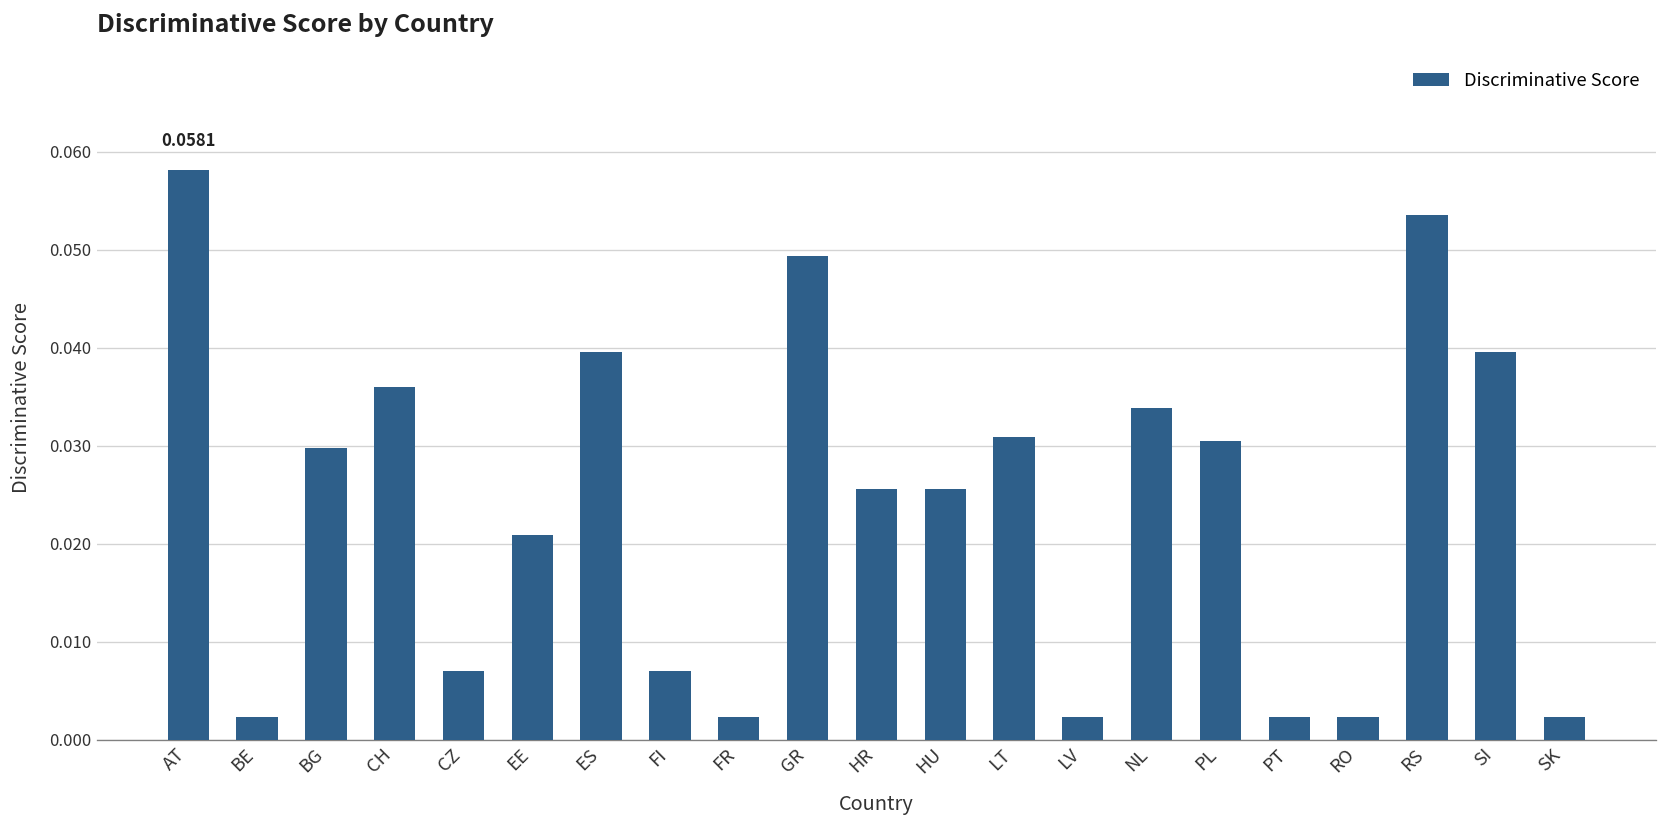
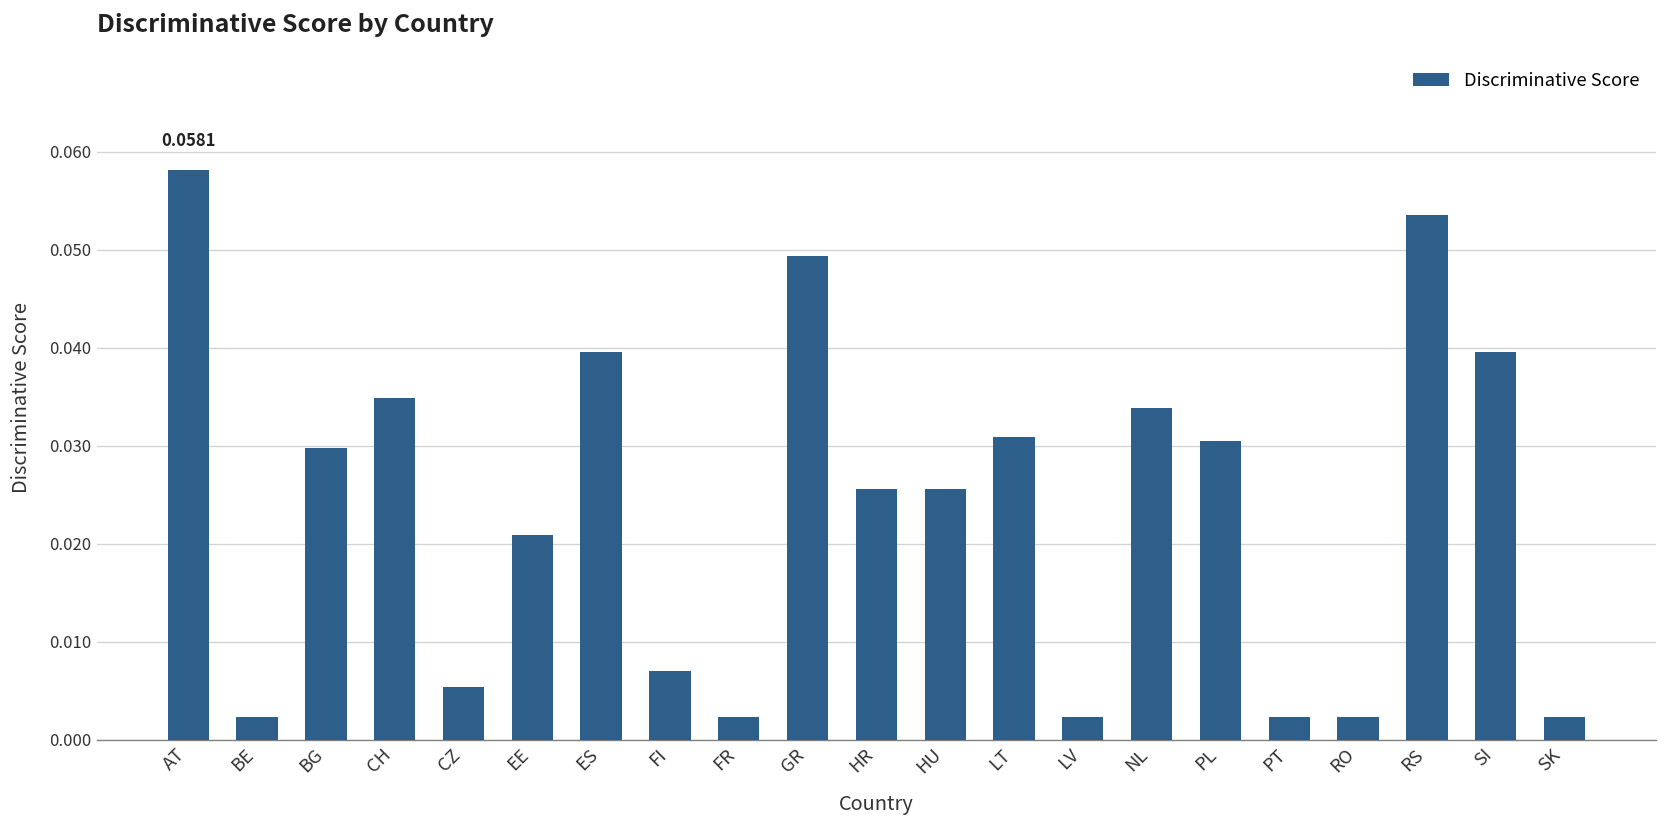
  {
    "BE": 0.002,
    "BG": 0.030,
-   "CH": 0.036,
-   "CZ": 0.007,
+   "CH": 0.035,
+   "CZ": 0.005,
    "EE": 0.021,
    "ES": 0.040,
    "FI": 0.007,
    "FR": 0.002,
    "GR": 0.049,
    "HR": 0.026,
    "HU": 0.026,
    "LT": 0.031,
    "LV": 0.002,
    "NL": 0.034,
    "PL": 0.030,
    "PT": 0.002,
    "RO": 0.002,
    "RS": 0.053,
    "SI": 0.040,
    "SK": 0.002
  }
